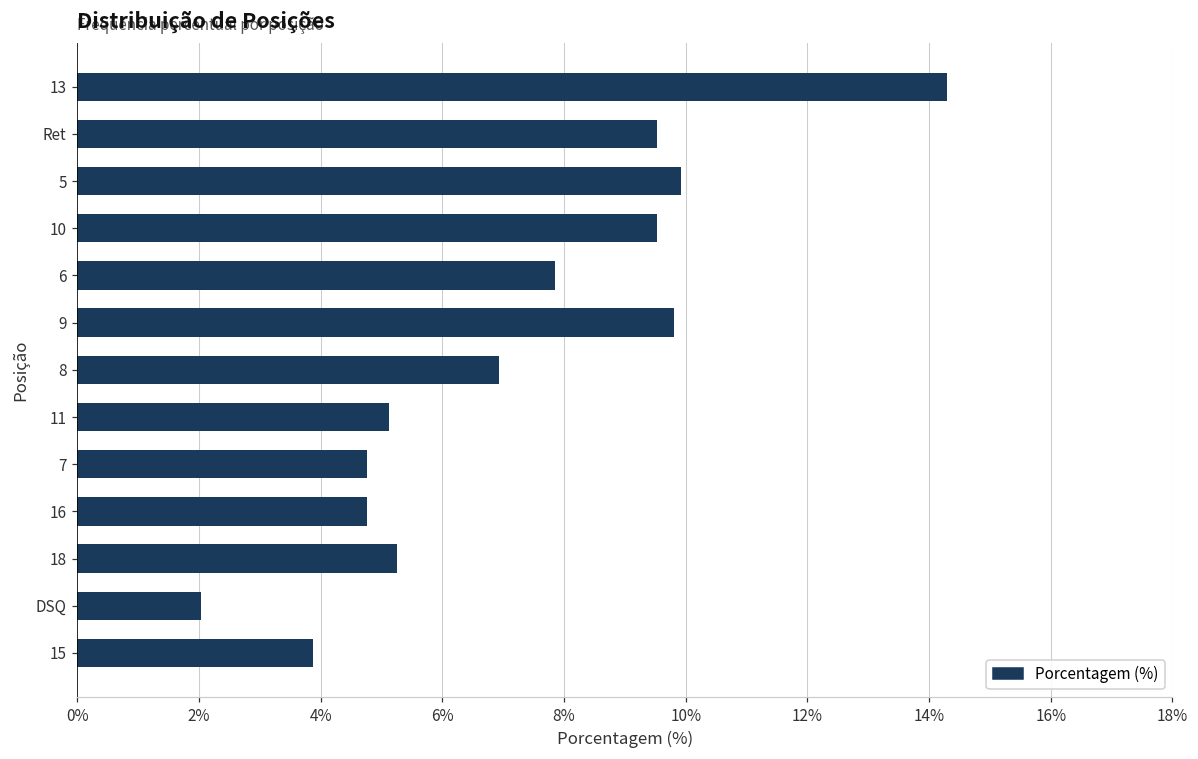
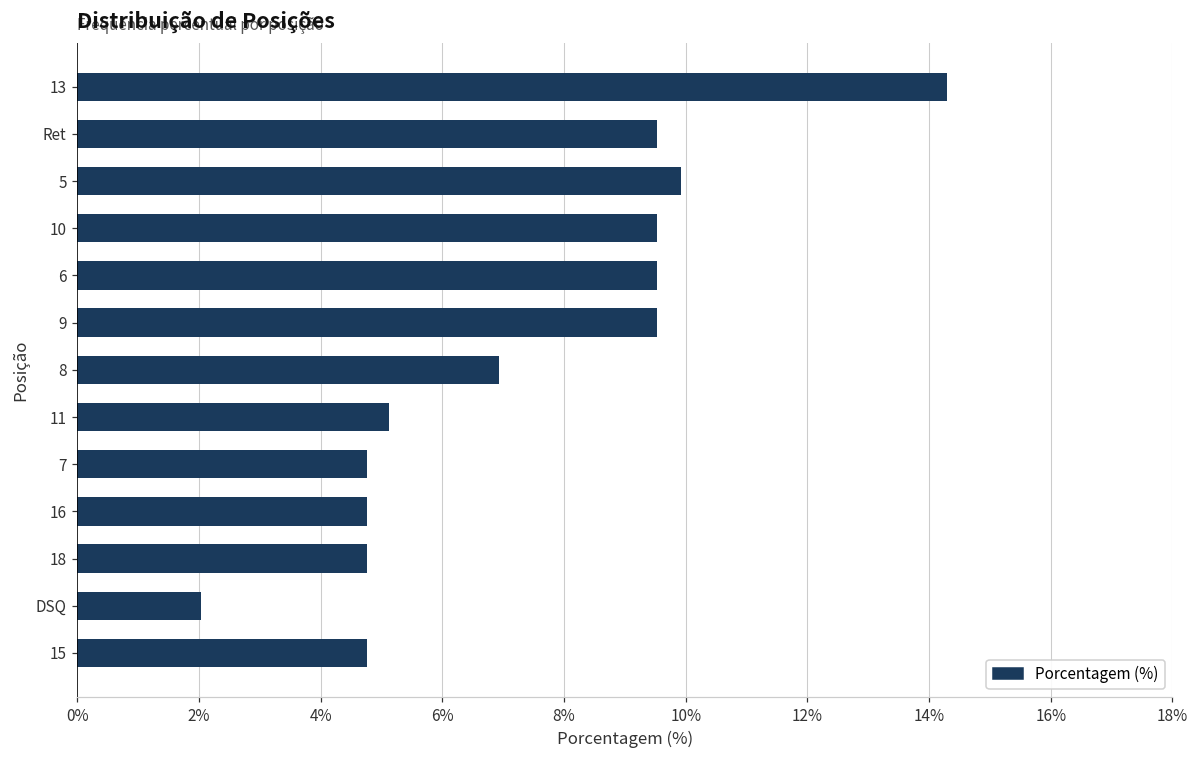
  {
    "13": "14.3%",
    "Ret": "9.5%",
    "5": "9.9%",
    "10": "9.5%",
-   "6": "7.9%",
-   "9": "9.8%",
+   "6": "9.5%",
+   "9": "9.5%",
    "8": "6.9%",
    "11": "5.1%",
    "7": "4.8%",
    "16": "4.8%",
-   "18": "5.3%",
+   "18": "4.8%",
    "DSQ": "2.0%",
-   "15": "3.9%"
+   "15": "4.8%"
  }
